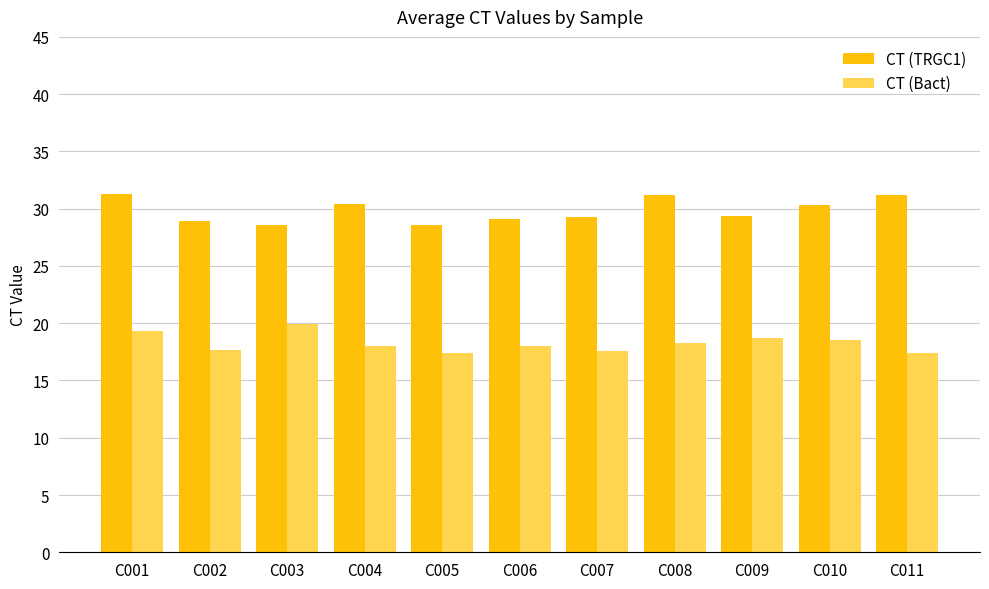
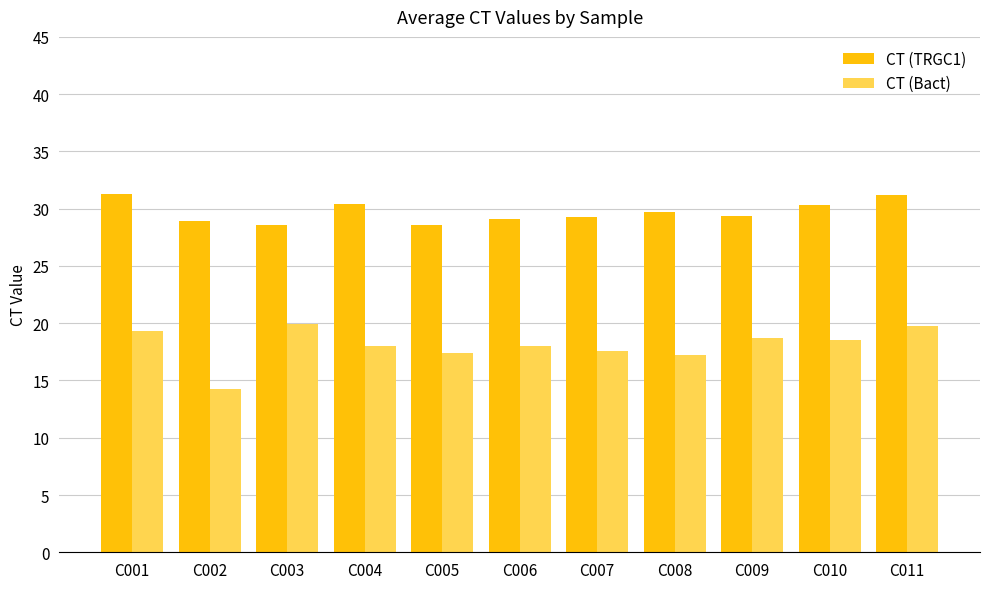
  {
    "CT (TRGC1)": {
      "C001": 31.3,
      "C002": 29.0,
      "C003": 28.6,
      "C004": 30.4,
      "C005": 28.6,
      "C006": 29.1,
      "C007": 29.3,
-     "C008": 31.2,
+     "C008": 29.8,
      "C009": 29.4,
      "C010": 30.3,
      "C011": 31.2
    },
    "CT (Bact)": {
      "C001": 19.3,
-     "C002": 17.6,
+     "C002": 14.2,
      "C003": 20.0,
      "C004": 18.0,
      "C005": 17.4,
      "C006": 18.0,
      "C007": 17.6,
-     "C008": 18.3,
+     "C008": 17.2,
      "C009": 18.7,
      "C010": 18.5,
-     "C011": 17.4
+     "C011": 19.8
    }
  }
